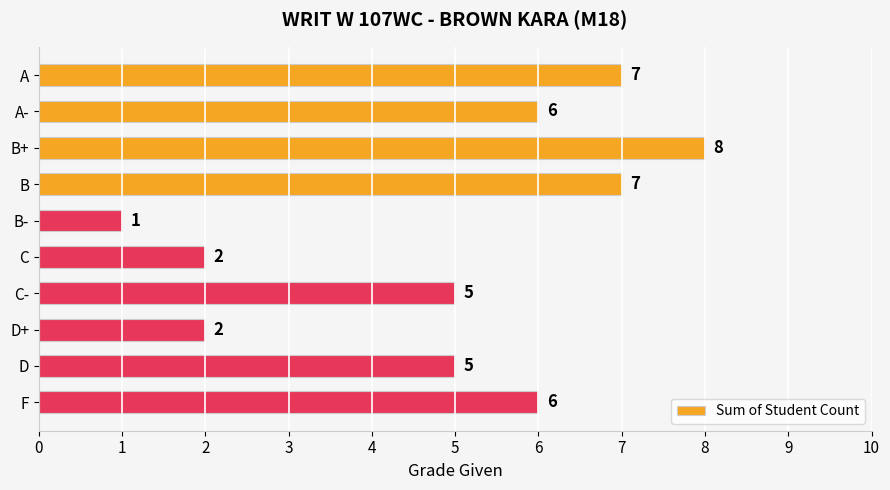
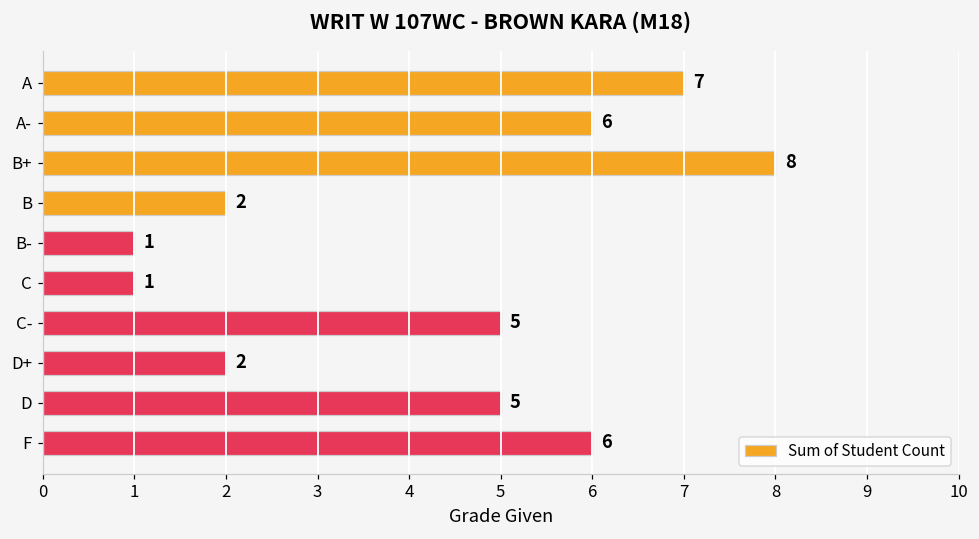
  {
    "A": 7,
    "A-": 6,
    "B+": 8,
-   "B": 7,
+   "B": 2,
    "B-": 1,
-   "C": 2,
+   "C": 1,
    "C-": 5,
    "D+": 2,
    "D": 5,
    "F": 6
  }
